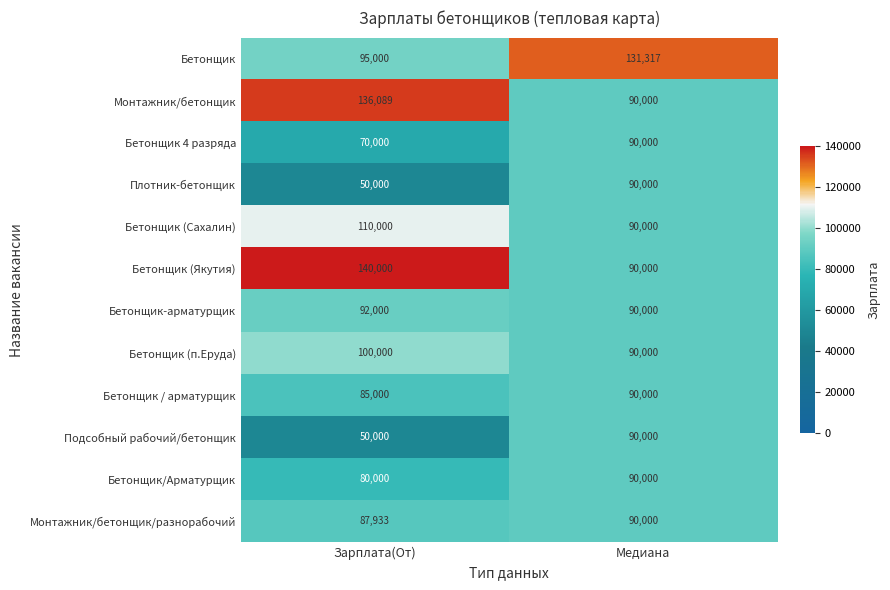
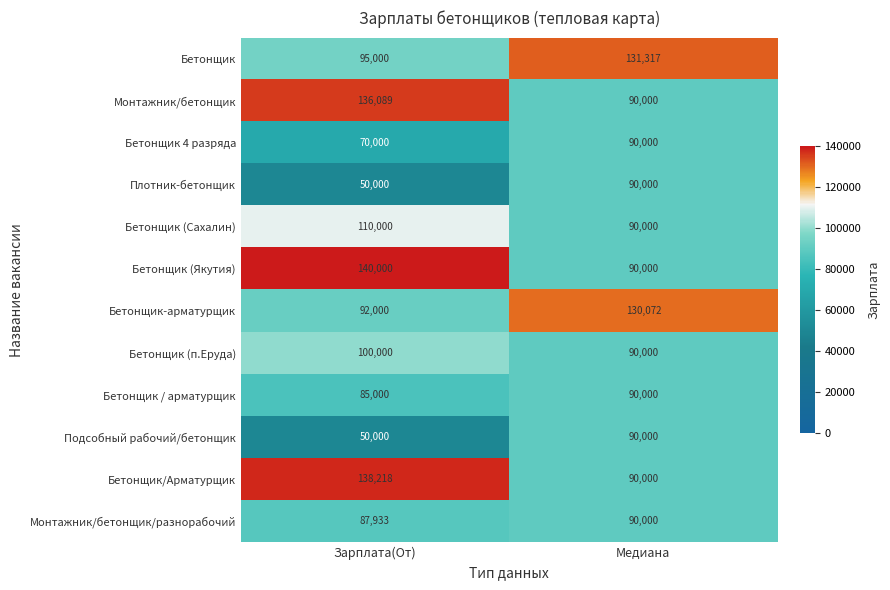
  {
    "Бетонщик": {
      "Зарплата(От)": "95,000",
      "Медиана": "131,317"
    },
    "Монтажник/бетонщик": {
      "Зарплата(От)": "136,089",
      "Медиана": "90,000"
    },
    "Бетонщик 4 разряда": {
      "Зарплата(От)": "70,000",
      "Медиана": "90,000"
    },
    "Плотник-бетонщик": {
      "Зарплата(От)": "50,000",
      "Медиана": "90,000"
    },
    "Бетонщик (Сахалин)": {
      "Зарплата(От)": "110,000",
      "Медиана": "90,000"
    },
    "Бетонщик (Якутия)": {
      "Зарплата(От)": "140,000",
      "Медиана": "90,000"
    },
    "Бетонщик-арматурщик": {
      "Зарплата(От)": "92,000",
-     "Медиана": "90,000"
+     "Медиана": "130,072"
    },
    "Бетонщик (п.Еруда)": {
      "Зарплата(От)": "100,000",
      "Медиана": "90,000"
    },
    "Бетонщик / арматурщик": {
      "Зарплата(От)": "85,000",
      "Медиана": "90,000"
    },
    "Подсобный рабочий/бетонщик": {
      "Зарплата(От)": "50,000",
      "Медиана": "90,000"
    },
    "Бетонщик/Арматурщик": {
-     "Зарплата(От)": "80,000",
+     "Зарплата(От)": "138,218",
      "Медиана": "90,000"
    },
    "Монтажник/бетонщик/разнорабочий": {
      "Зарплата(От)": "87,933",
      "Медиана": "90,000"
    }
  }
